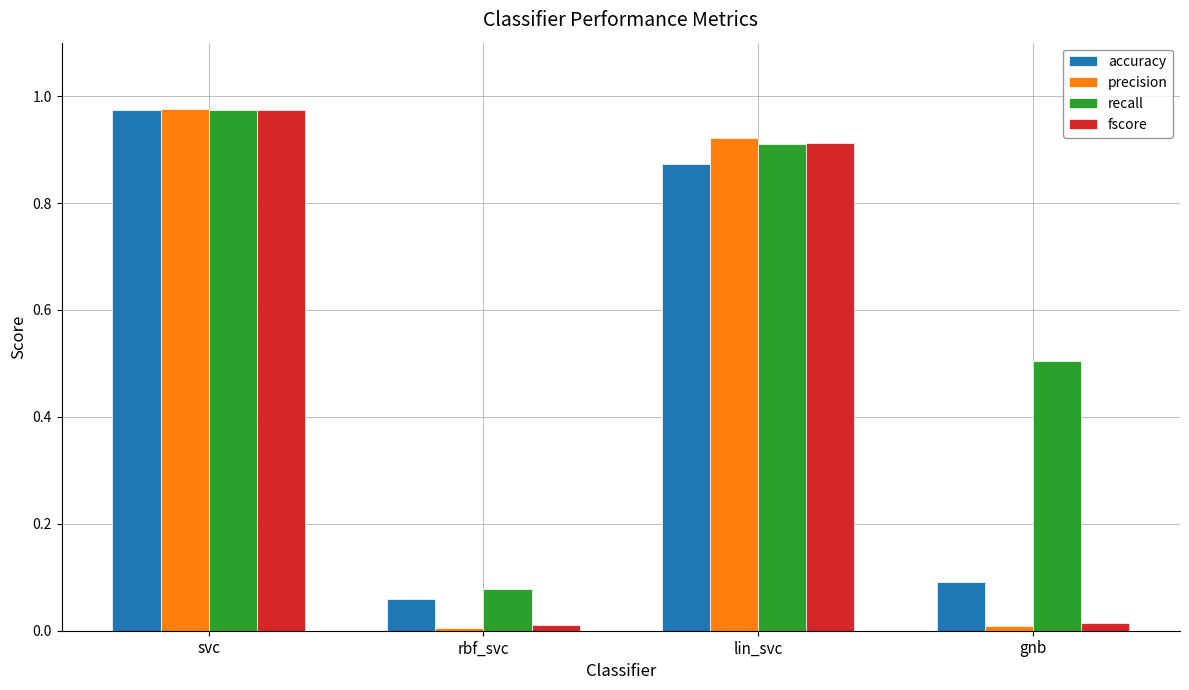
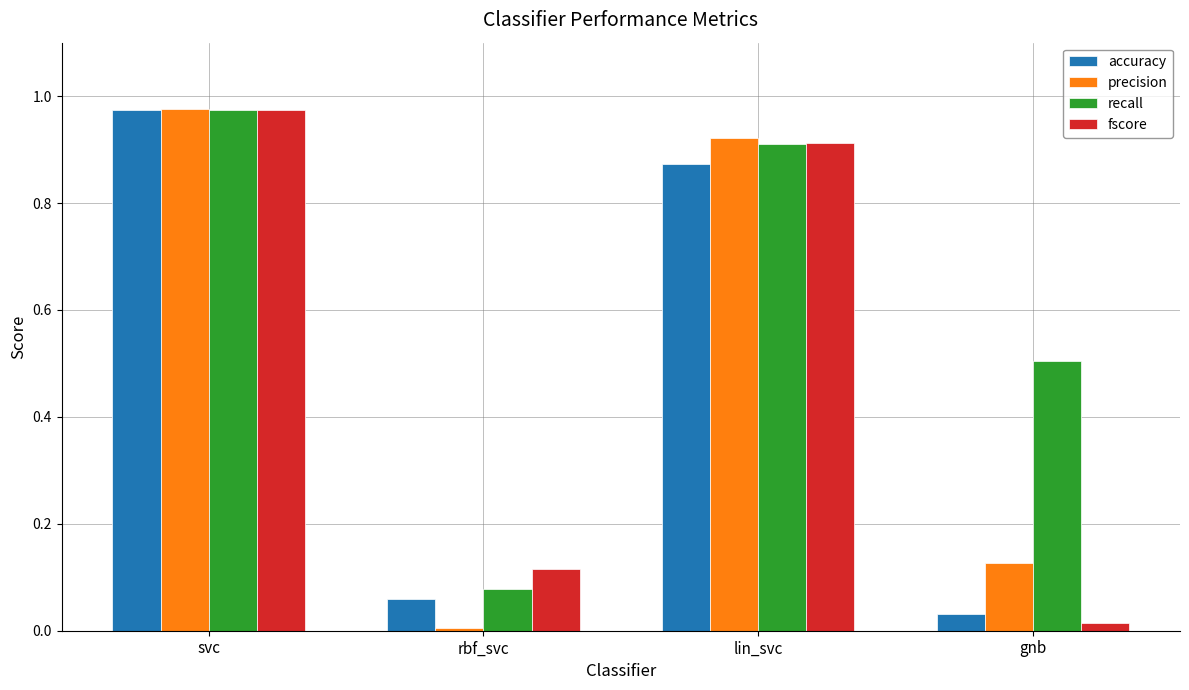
  {
    "accuracy": {
      "svc": 0.97,
      "rbf_svc": 0.06,
      "lin_svc": 0.87,
-     "gnb": 0.09
+     "gnb": 0.03
    },
    "precision": {
      "svc": 0.98,
      "rbf_svc": 0.01,
      "lin_svc": 0.92,
-     "gnb": 0.01
+     "gnb": 0.13
    },
    "recall": {
      "svc": 0.97,
      "rbf_svc": 0.08,
      "lin_svc": 0.91,
      "gnb": 0.50
    },
    "fscore": {
      "svc": 0.97,
-     "rbf_svc": 0.01,
+     "rbf_svc": 0.11,
      "lin_svc": 0.91,
      "gnb": 0.02
    }
  }
